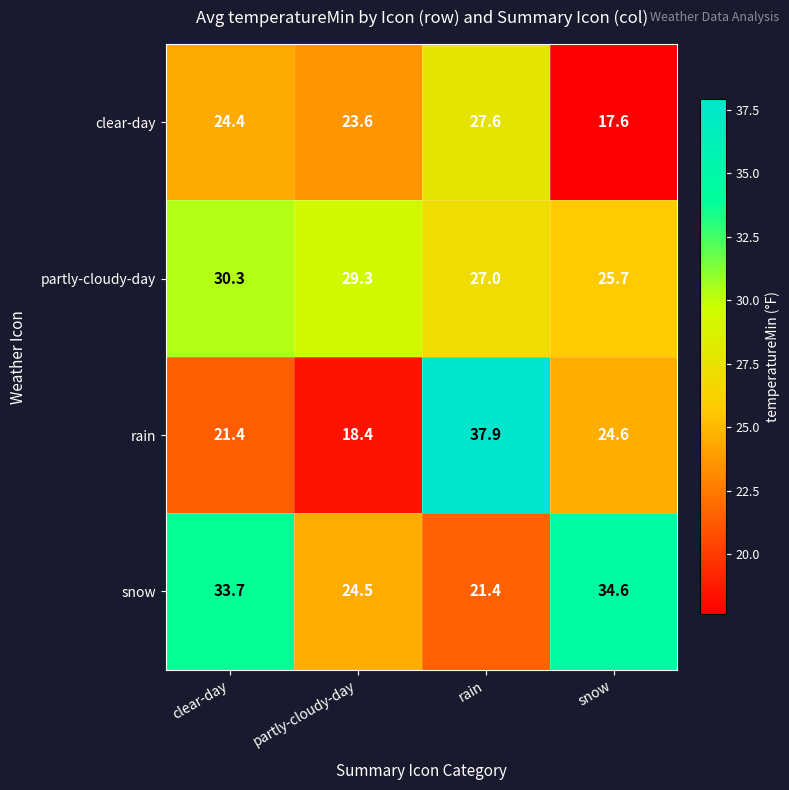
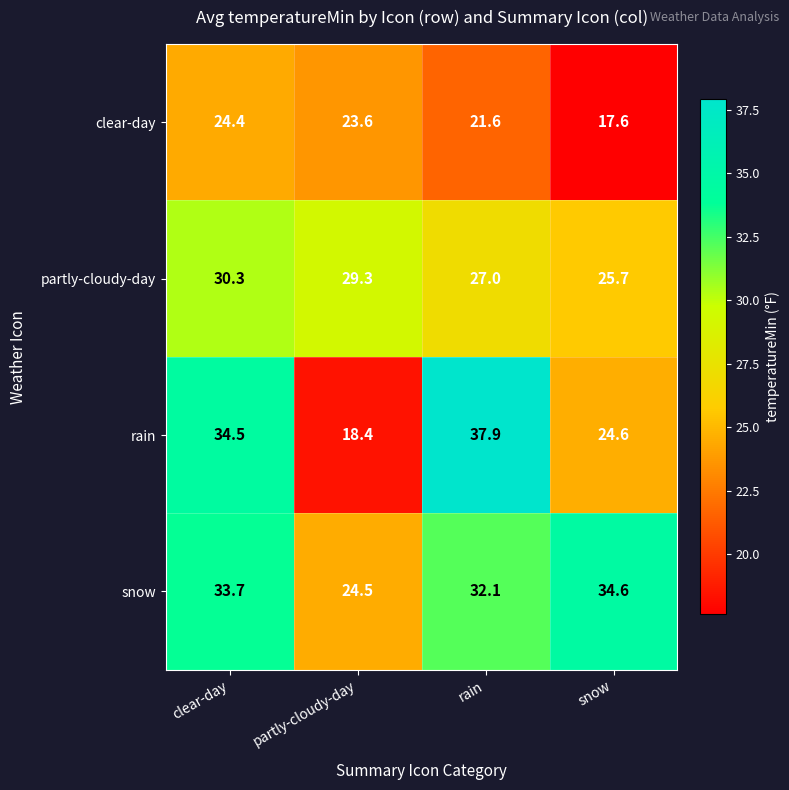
  {
    "clear-day": {
      "clear-day": 24.4,
      "partly-cloudy-day": 23.6,
-     "rain": 27.6,
+     "rain": 21.6,
      "snow": 17.6
    },
    "partly-cloudy-day": {
      "clear-day": 30.3,
      "partly-cloudy-day": 29.3,
      "rain": 27.0,
      "snow": 25.7
    },
    "rain": {
-     "clear-day": 21.4,
+     "clear-day": 34.5,
      "partly-cloudy-day": 18.4,
      "rain": 37.9,
      "snow": 24.6
    },
    "snow": {
      "clear-day": 33.7,
      "partly-cloudy-day": 24.5,
-     "rain": 21.4,
+     "rain": 32.1,
      "snow": 34.6
    }
  }
